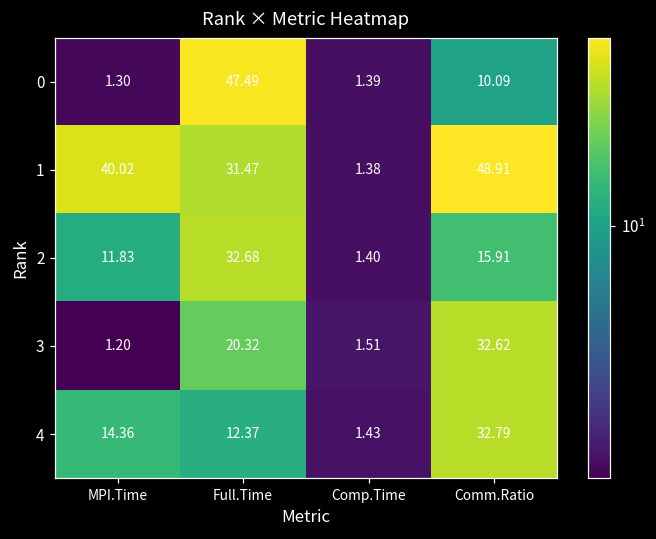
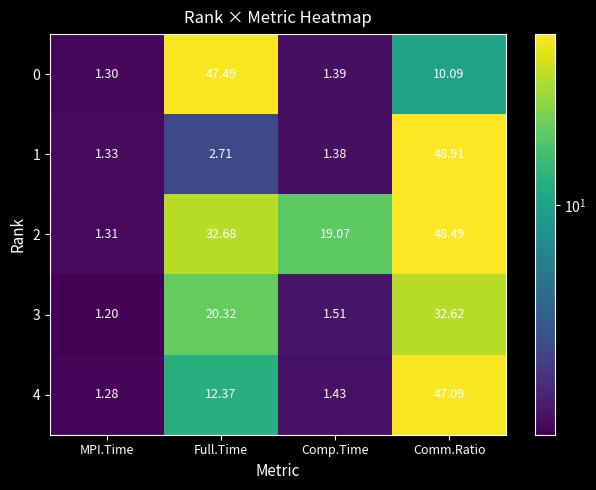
  {
    "0": {
      "MPI.Time": 1.30,
      "Full.Time": 47.49,
      "Comp.Time": 1.39,
      "Comm.Ratio": 10.09
    },
    "1": {
-     "MPI.Time": 40.02,
-     "Full.Time": 31.47,
+     "MPI.Time": 1.33,
+     "Full.Time": 2.71,
      "Comp.Time": 1.38,
      "Comm.Ratio": 48.91
    },
    "2": {
-     "MPI.Time": 11.83,
+     "MPI.Time": 1.31,
      "Full.Time": 32.68,
-     "Comp.Time": 1.40,
-     "Comm.Ratio": 15.91
+     "Comp.Time": 19.07,
+     "Comm.Ratio": 48.49
    },
    "3": {
      "MPI.Time": 1.20,
      "Full.Time": 20.32,
      "Comp.Time": 1.51,
      "Comm.Ratio": 32.62
    },
    "4": {
-     "MPI.Time": 14.36,
+     "MPI.Time": 1.28,
      "Full.Time": 12.37,
      "Comp.Time": 1.43,
-     "Comm.Ratio": 32.79
+     "Comm.Ratio": 47.09
    }
  }
